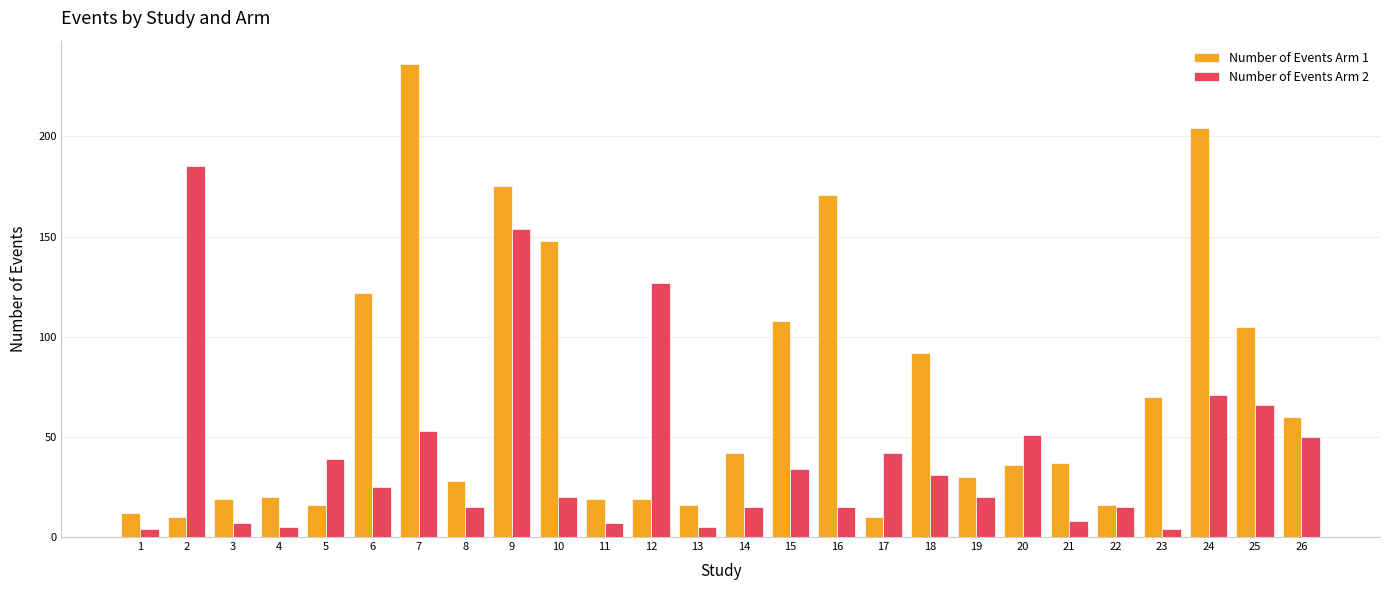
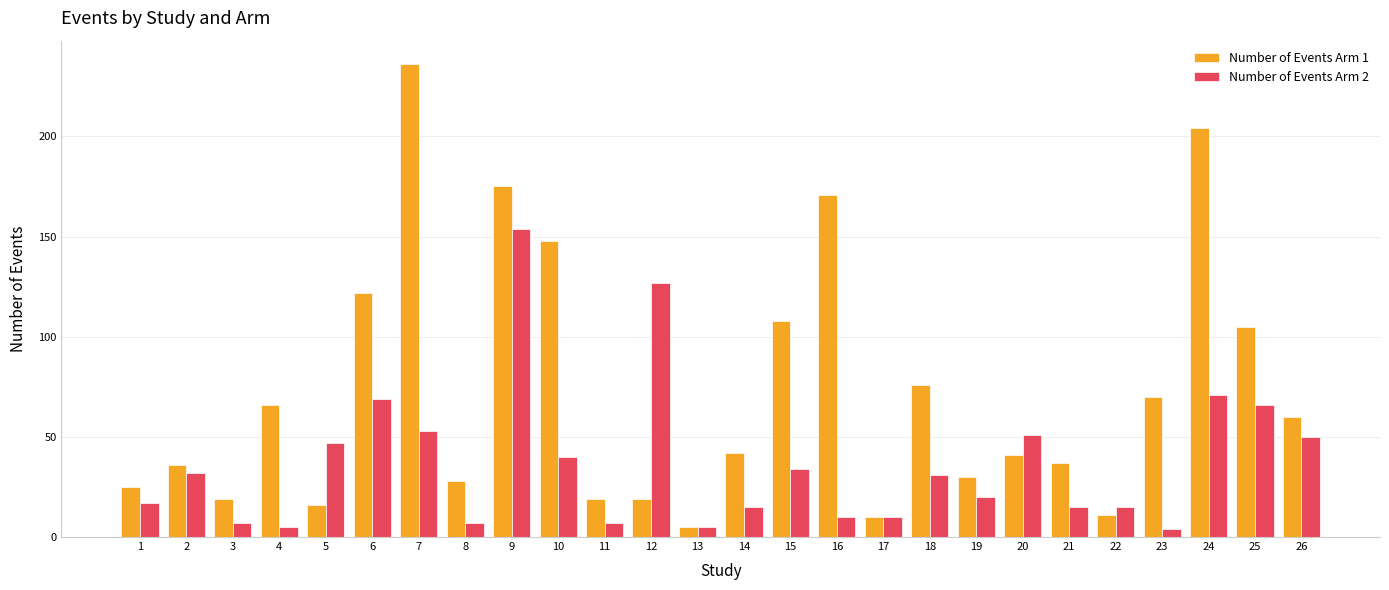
  {
    "Number of Events Arm 1": {
-     "1": 12,
-     "2": 10,
+     "1": 25,
+     "2": 36,
      "3": 19,
-     "4": 20,
+     "4": 66,
      "5": 16,
      "6": 122,
      "7": 236,
      "8": 28,
      "9": 175,
      "10": 148,
      "11": 19,
      "12": 19,
-     "13": 16,
+     "13": 5,
      "14": 42,
      "15": 108,
      "16": 171,
      "17": 10,
-     "18": 92,
+     "18": 76,
      "19": 30,
-     "20": 36,
+     "20": 41,
      "21": 37,
-     "22": 16,
+     "22": 11,
      "23": 70,
      "24": 204,
      "25": 105,
      "26": 60
    },
    "Number of Events Arm 2": {
-     "1": 4,
-     "2": 185,
+     "1": 17,
+     "2": 32,
      "3": 7,
      "4": 5,
-     "5": 39,
-     "6": 25,
+     "5": 47,
+     "6": 69,
      "7": 53,
-     "8": 15,
+     "8": 7,
      "9": 154,
-     "10": 20,
+     "10": 40,
      "11": 7,
      "12": 127,
      "13": 5,
      "14": 15,
      "15": 34,
-     "16": 15,
-     "17": 42,
+     "16": 10,
+     "17": 10,
      "18": 31,
      "19": 20,
      "20": 51,
-     "21": 8,
+     "21": 15,
      "22": 15,
      "23": 4,
      "24": 71,
      "25": 66,
      "26": 50
    }
  }
